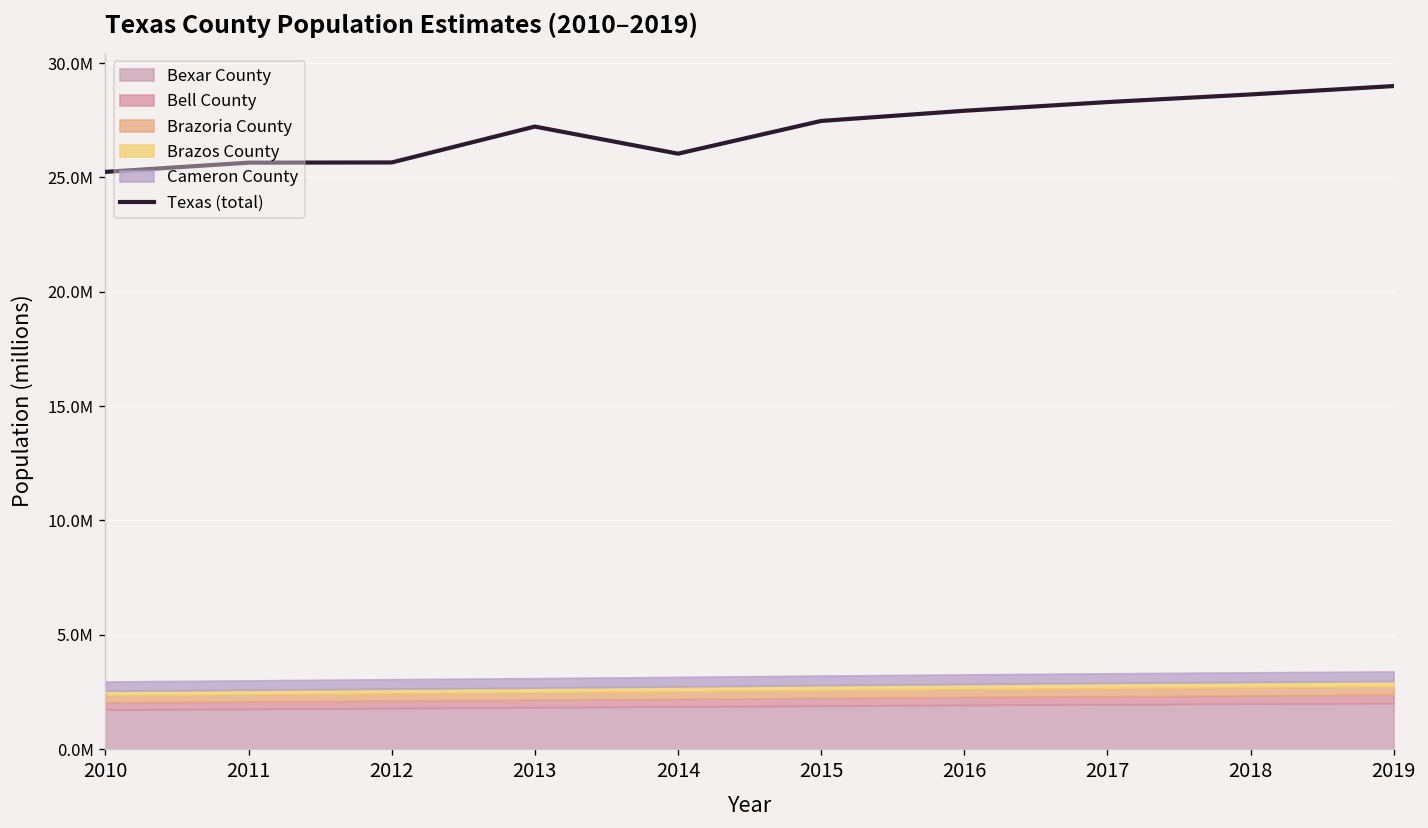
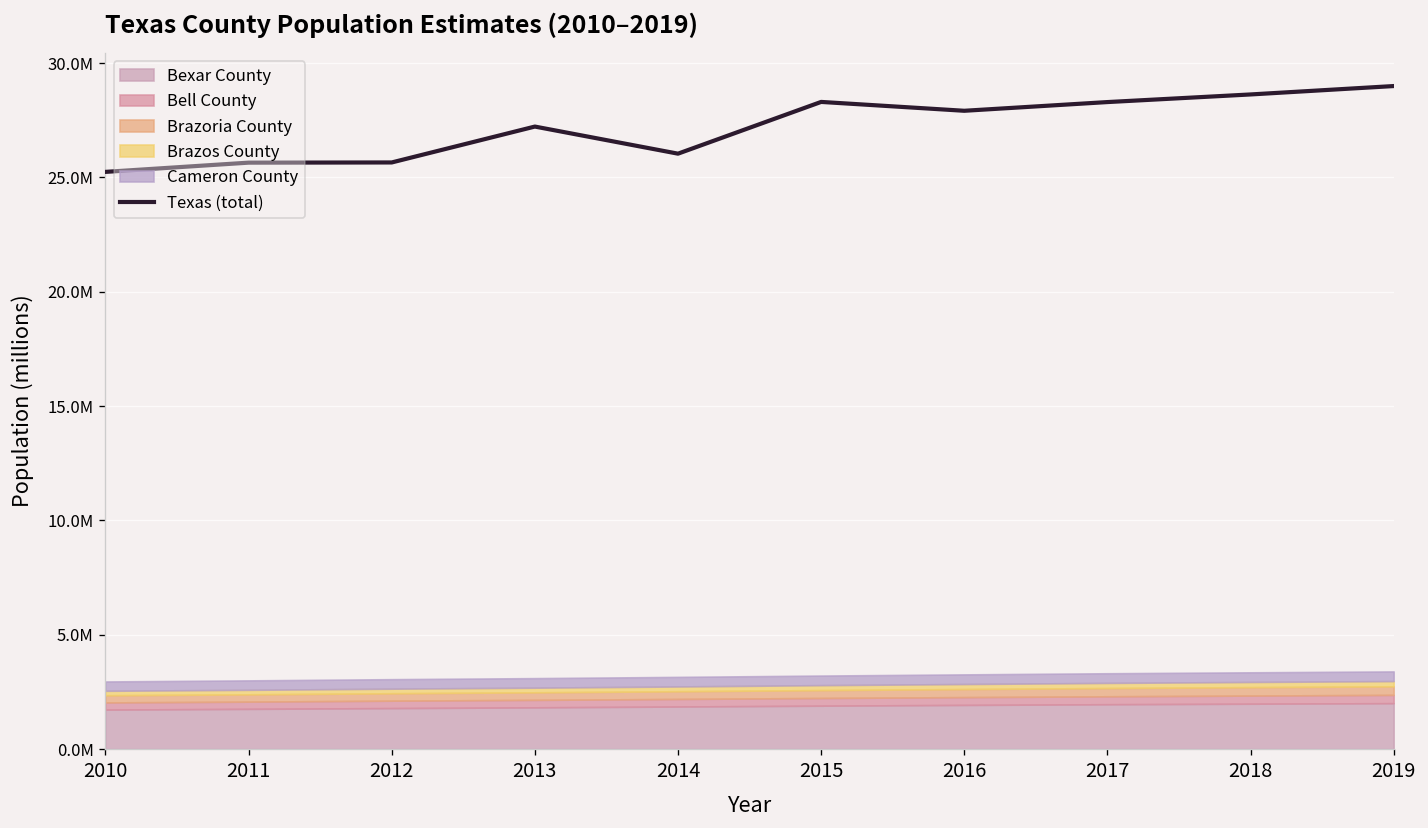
  {
    "Texas (total)": {
      "2010": 25200000,
      "2012": 25700000,
      "2013": 27200000,
      "2014": 26000000,
-     "2015": 27500000,
+     "2015": 28300000,
      "2016": 27900000,
      "2017": 28300000,
      "2018": 28600000,
      "2019": 29000000
    }
  }
